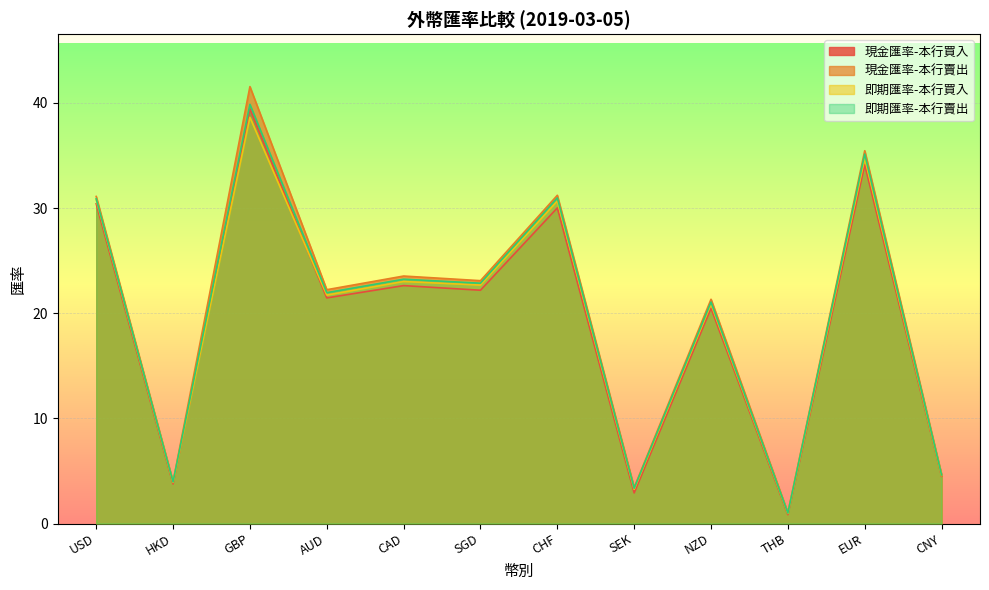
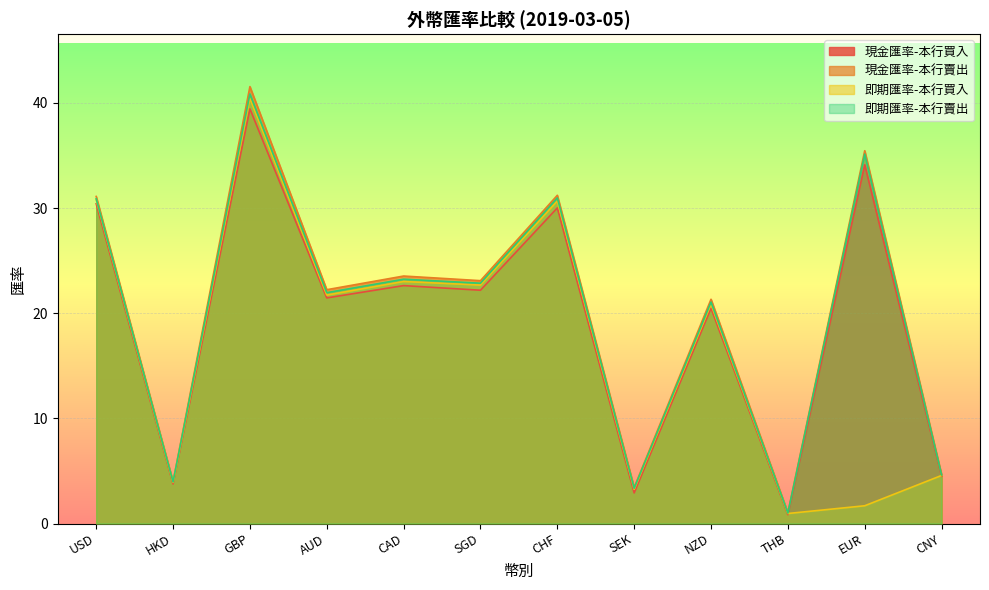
  {
    "即期匯率-本行買入": {
-     "GBP": 38.6,
+     "GBP": 40.4,
      "CHF": 30.7,
-     "EUR": 34.7
+     "EUR": 1.7
    },
    "即期匯率-本行賣出": {
-     "GBP": 39.9,
+     "GBP": 40.9,
      "CHF": 31.0,
      "EUR": 35.1
    }
  }
